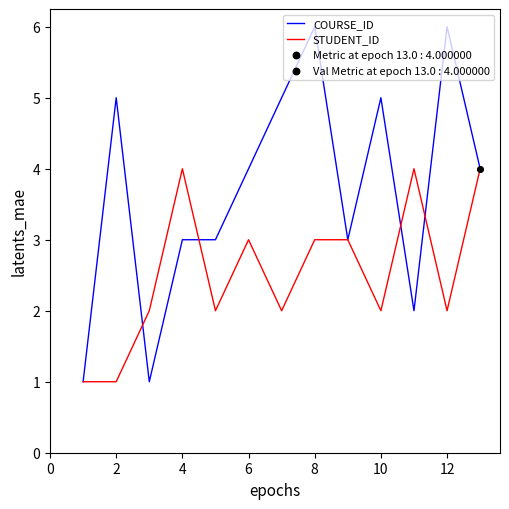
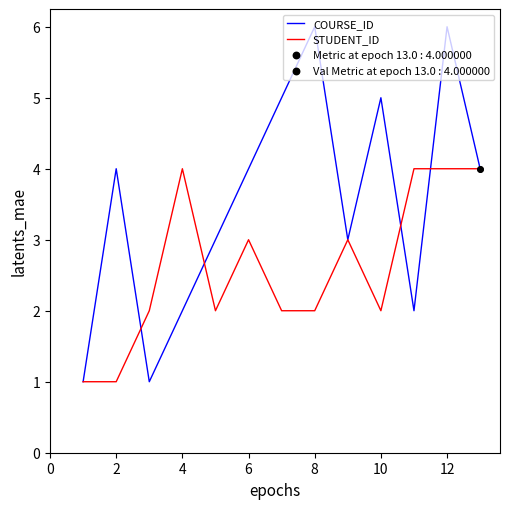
  {
    "COURSE_ID": {
-     "2": 5,
-     "4": 3,
+     "2": 4,
+     "4": 2,
      "6": 4,
      "10": 5
    },
    "STUDENT_ID": {
      "2": 1,
      "4": 4,
      "6": 3,
-     "8": 3,
+     "8": 2,
      "10": 2,
-     "12": 2
+     "12": 4
    }
  }
